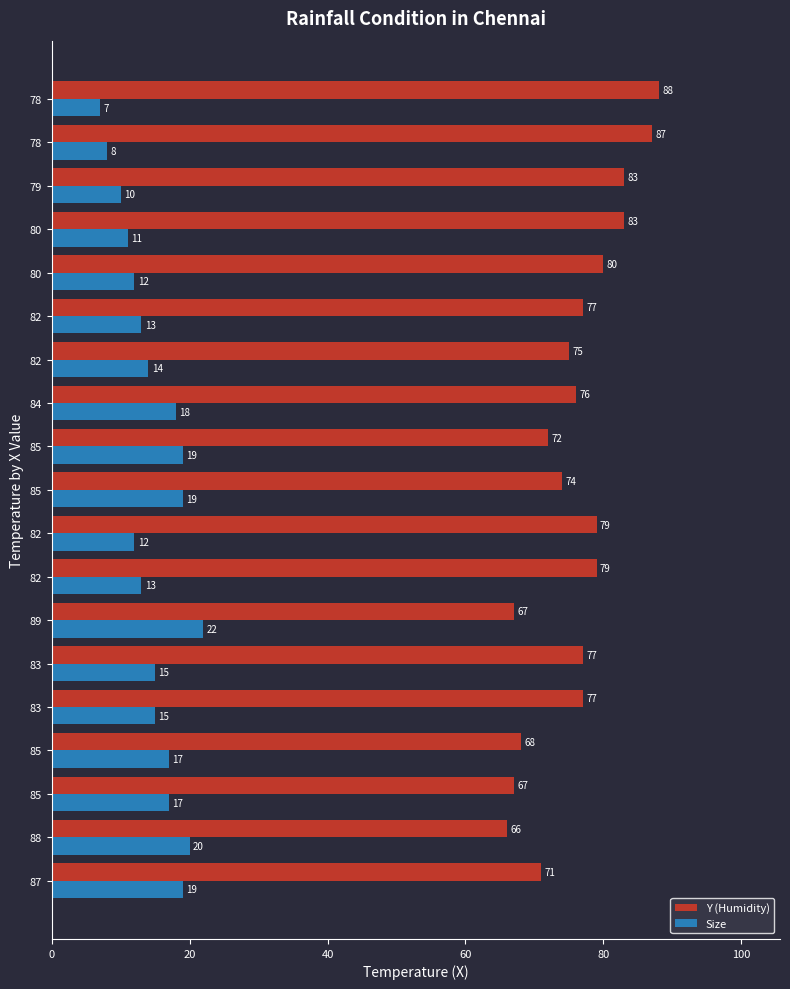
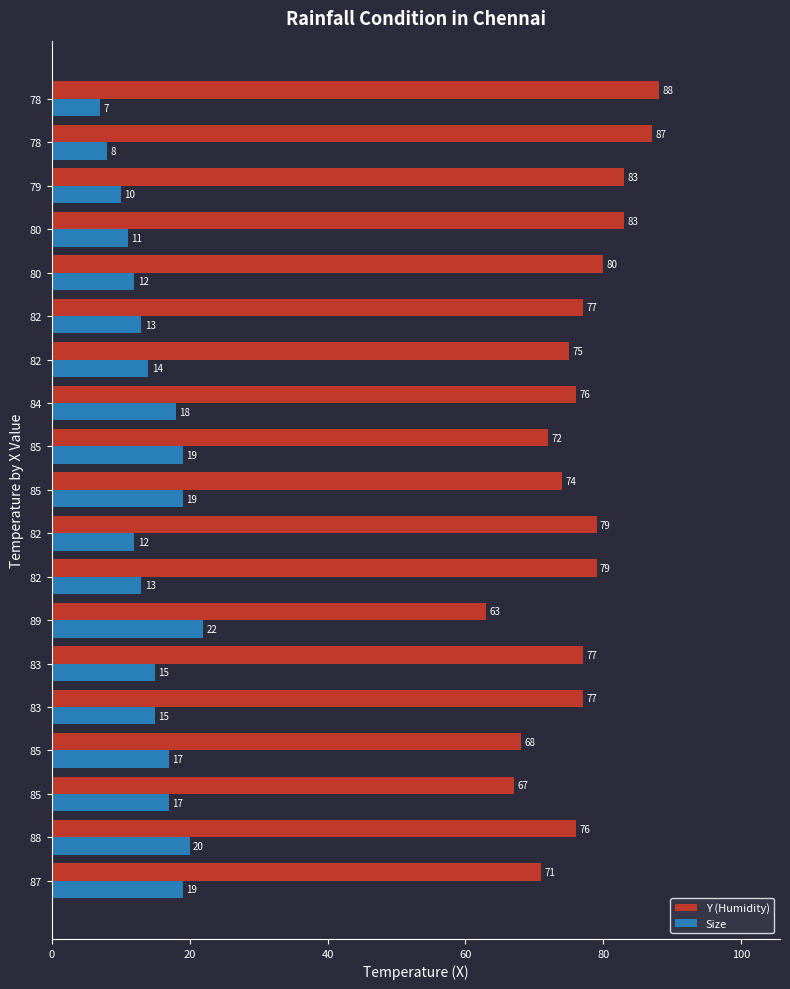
  {
    "Y (Humidity)": {
      "79": 83,
      "84": 76,
-     "89": 67,
-     "88": 66,
+     "89": 63,
+     "88": 76,
      "87": 71
    },
    "Size": {
      "79": 10,
      "84": 18,
      "89": 22,
      "88": 20,
      "87": 19
    }
  }
